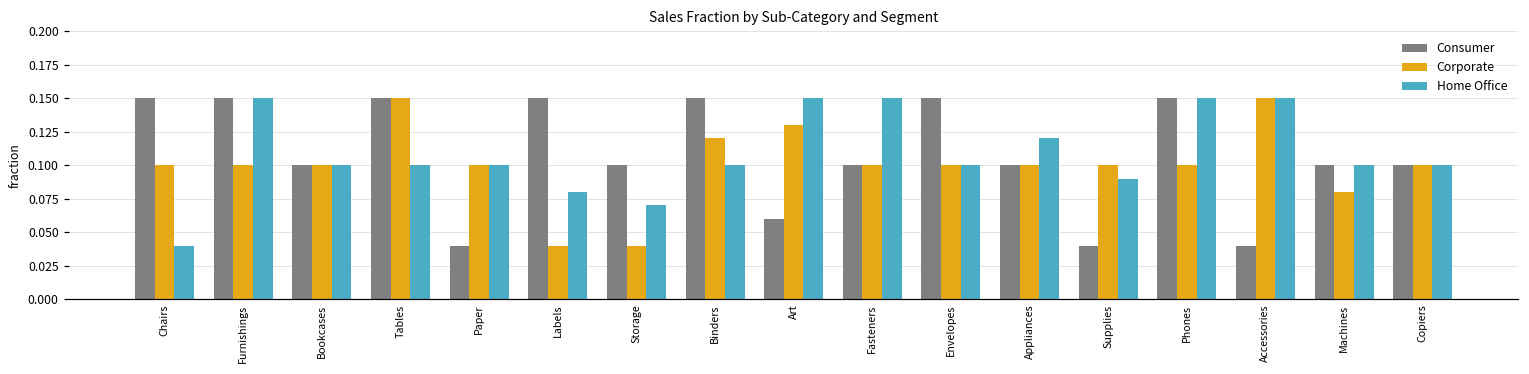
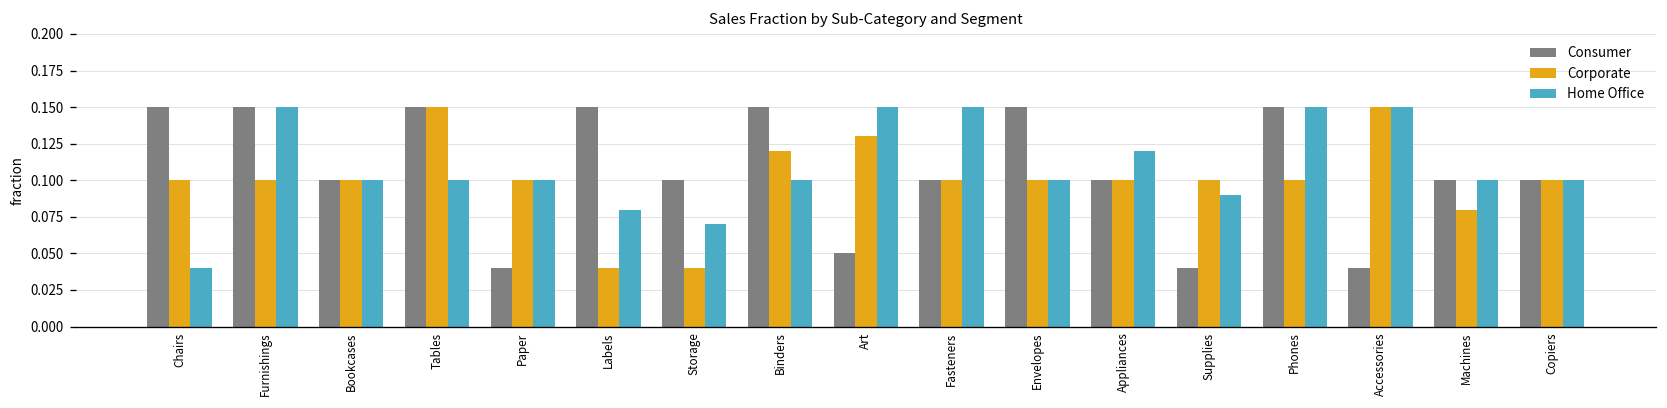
  {
    "Consumer": {
      "Chairs": 0.15,
      "Furnishings": 0.15,
      "Bookcases": 0.10,
      "Tables": 0.15,
      "Paper": 0.04,
      "Labels": 0.15,
      "Storage": 0.10,
      "Binders": 0.15,
-     "Art": 0.06,
+     "Art": 0.05,
      "Fasteners": 0.10,
      "Envelopes": 0.15,
      "Appliances": 0.10,
      "Supplies": 0.04,
      "Phones": 0.15,
      "Accessories": 0.04,
      "Machines": 0.10,
      "Copiers": 0.10
    },
    "Corporate": {
      "Chairs": 0.10,
      "Furnishings": 0.10,
      "Bookcases": 0.10,
      "Tables": 0.15,
      "Paper": 0.10,
      "Labels": 0.04,
      "Storage": 0.04,
      "Binders": 0.12,
      "Art": 0.13,
      "Fasteners": 0.10,
      "Envelopes": 0.10,
      "Appliances": 0.10,
      "Supplies": 0.10,
      "Phones": 0.10,
      "Accessories": 0.15,
      "Machines": 0.08,
      "Copiers": 0.10
    },
    "Home Office": {
      "Chairs": 0.04,
      "Furnishings": 0.15,
      "Bookcases": 0.10,
      "Tables": 0.10,
      "Paper": 0.10,
      "Labels": 0.08,
      "Storage": 0.07,
      "Binders": 0.10,
      "Art": 0.15,
      "Fasteners": 0.15,
      "Envelopes": 0.10,
      "Appliances": 0.12,
      "Supplies": 0.09,
      "Phones": 0.15,
      "Accessories": 0.15,
      "Machines": 0.10,
      "Copiers": 0.10
    }
  }
